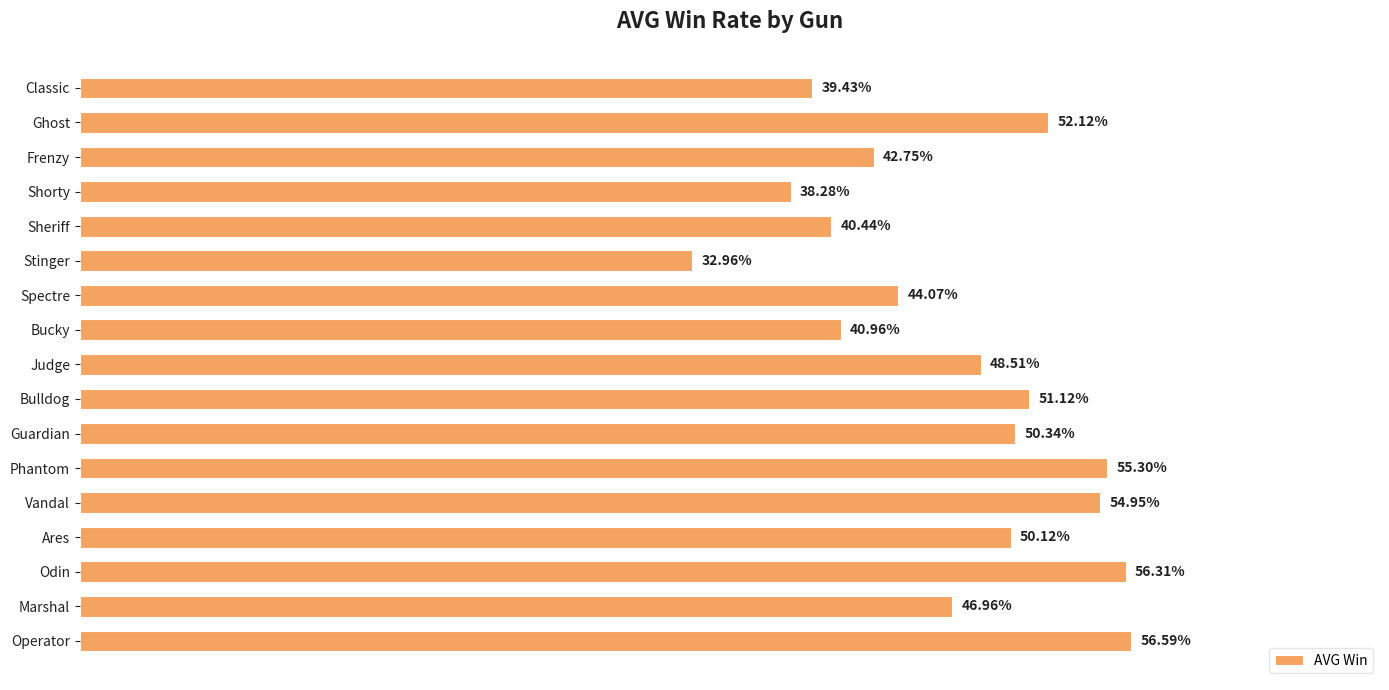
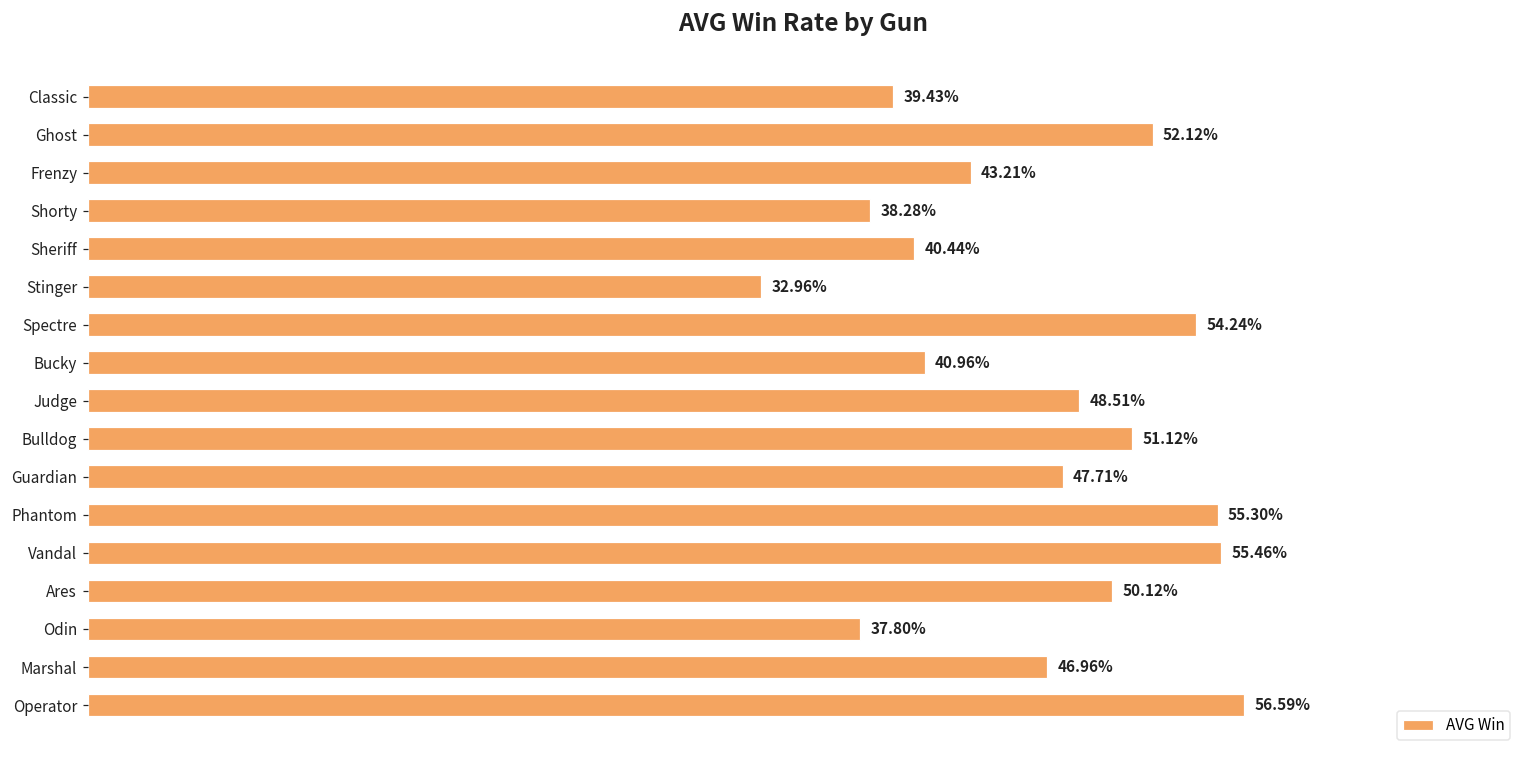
  {
    "Classic": "39.43%",
    "Ghost": "52.12%",
-   "Frenzy": "42.75%",
+   "Frenzy": "43.21%",
    "Shorty": "38.28%",
    "Sheriff": "40.44%",
    "Stinger": "32.96%",
-   "Spectre": "44.07%",
+   "Spectre": "54.24%",
    "Bucky": "40.96%",
    "Judge": "48.51%",
    "Bulldog": "51.12%",
-   "Guardian": "50.34%",
+   "Guardian": "47.71%",
    "Phantom": "55.30%",
-   "Vandal": "54.95%",
+   "Vandal": "55.46%",
    "Ares": "50.12%",
-   "Odin": "56.31%",
+   "Odin": "37.80%",
    "Marshal": "46.96%",
    "Operator": "56.59%"
  }
